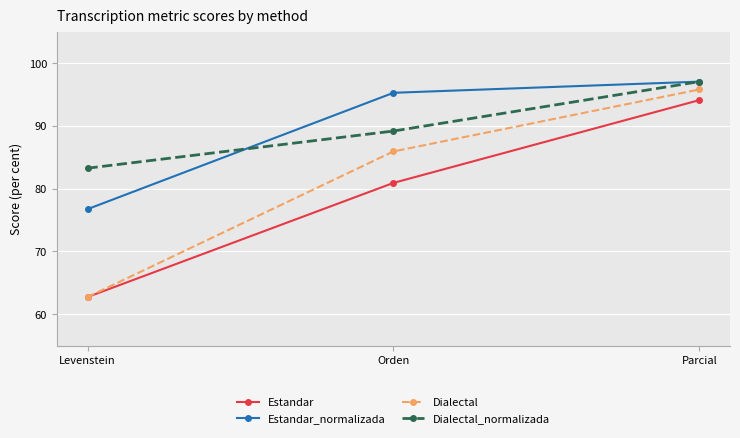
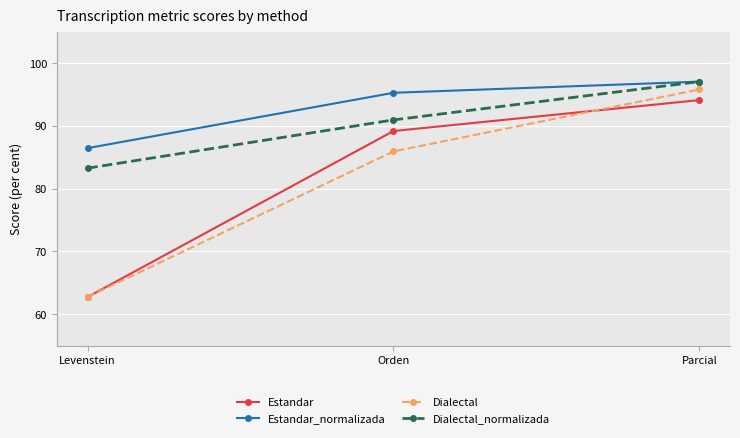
  {
    "Estandar": {
-     "Orden": 81,
+     "Orden": 89,
      "Parcial": 94
    },
    "Estandar_normalizada": {
-     "Levenstein": 77,
+     "Levenstein": 86,
      "Orden": 95
    },
    "Dialectal": {
      "Orden": 86,
      "Parcial": 96
    },
    "Dialectal_normalizada": {
      "Levenstein": 83,
-     "Orden": 89
+     "Orden": 91
    }
  }
